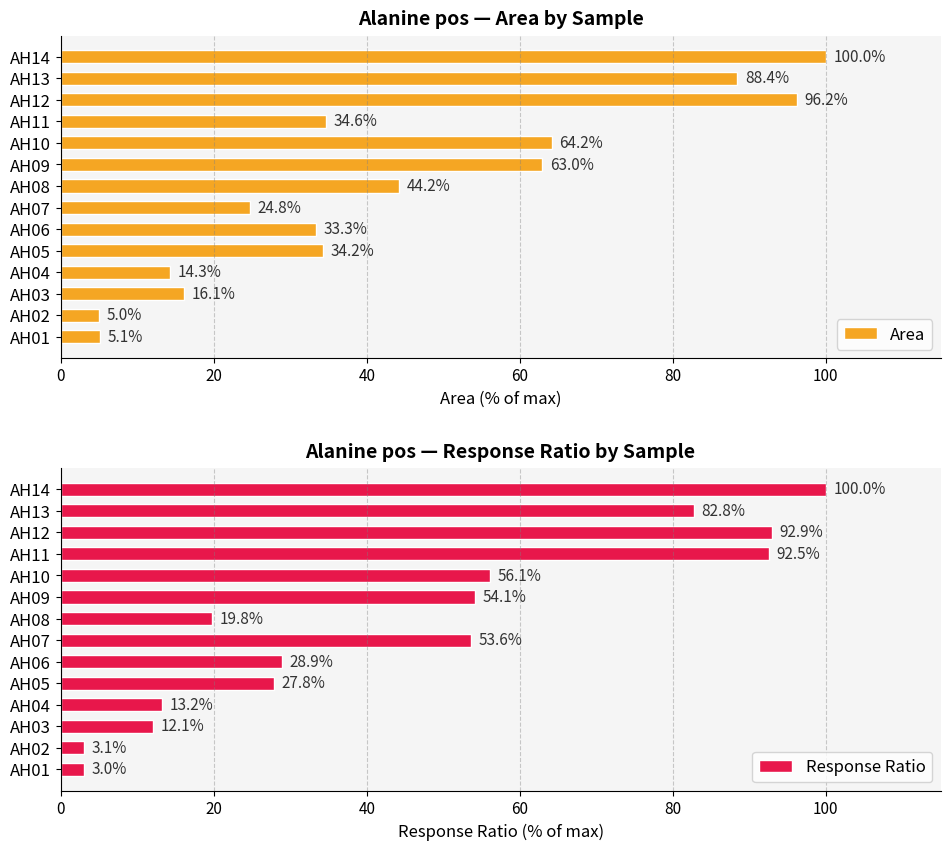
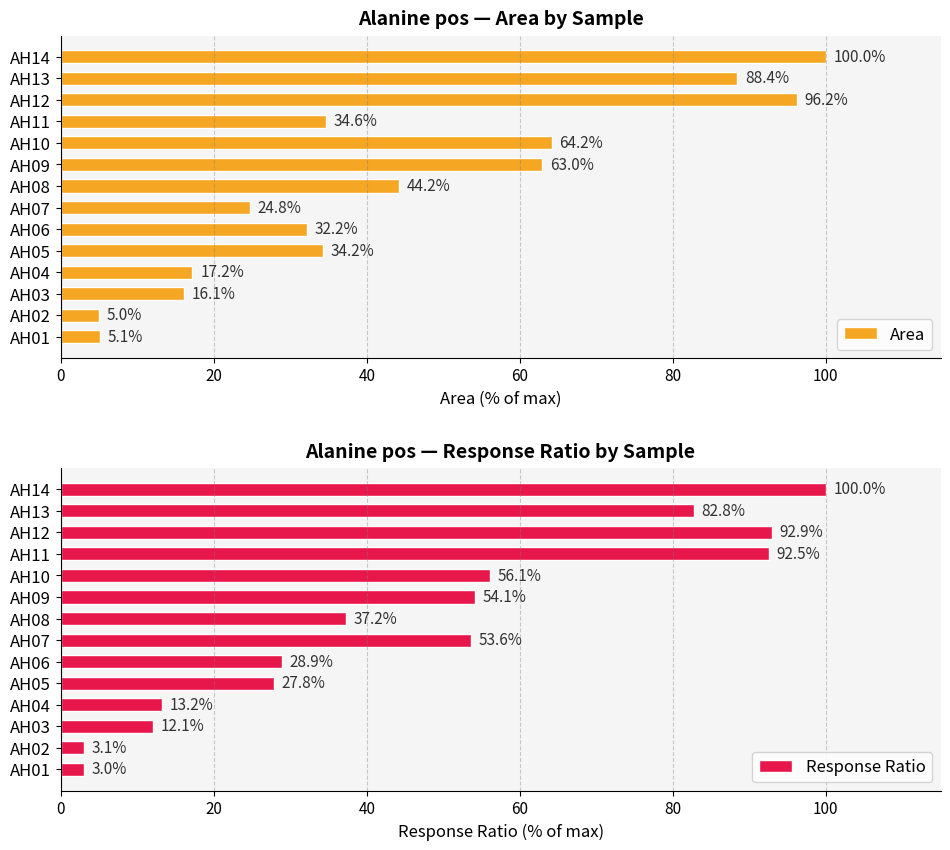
  {
    "Alanine pos — Area by Sample": {
      "AH14": "100.0%",
      "AH13": "88.4%",
      "AH12": "96.2%",
      "AH11": "34.6%",
      "AH10": "64.2%",
      "AH09": "63.0%",
      "AH08": "44.2%",
      "AH07": "24.8%",
-     "AH06": "33.3%",
+     "AH06": "32.2%",
      "AH05": "34.2%",
-     "AH04": "14.3%",
+     "AH04": "17.2%",
      "AH03": "16.1%",
      "AH02": "5.0%",
      "AH01": "5.1%"
    },
    "Alanine pos — Response Ratio by Sample": {
      "AH14": "100.0%",
      "AH13": "82.8%",
      "AH12": "92.9%",
      "AH11": "92.5%",
      "AH10": "56.1%",
      "AH09": "54.1%",
-     "AH08": "19.8%",
+     "AH08": "37.2%",
      "AH07": "53.6%",
      "AH06": "28.9%",
      "AH05": "27.8%",
      "AH04": "13.2%",
      "AH03": "12.1%",
      "AH02": "3.1%",
      "AH01": "3.0%"
    }
  }
